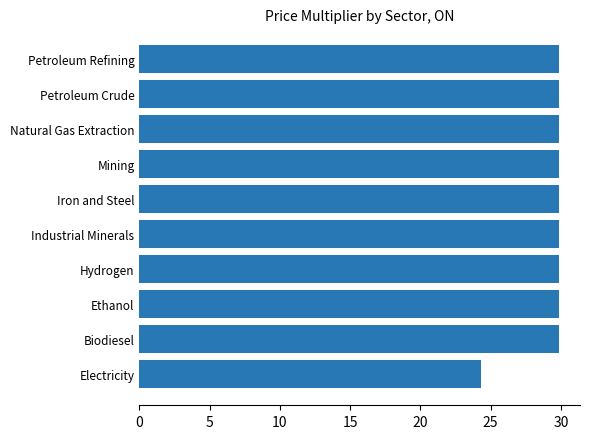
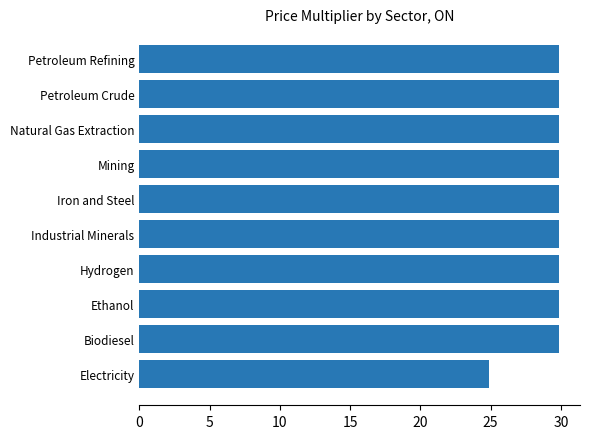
  {
    "Petroleum Refining": 29.9,
    "Petroleum Crude": 29.9,
    "Natural Gas Extraction": 29.9,
    "Mining": 29.9,
    "Iron and Steel": 29.9,
    "Industrial Minerals": 29.9,
    "Hydrogen": 29.9,
    "Ethanol": 29.9,
    "Biodiesel": 29.9,
-   "Electricity": 24.3
+   "Electricity": 24.9
  }
